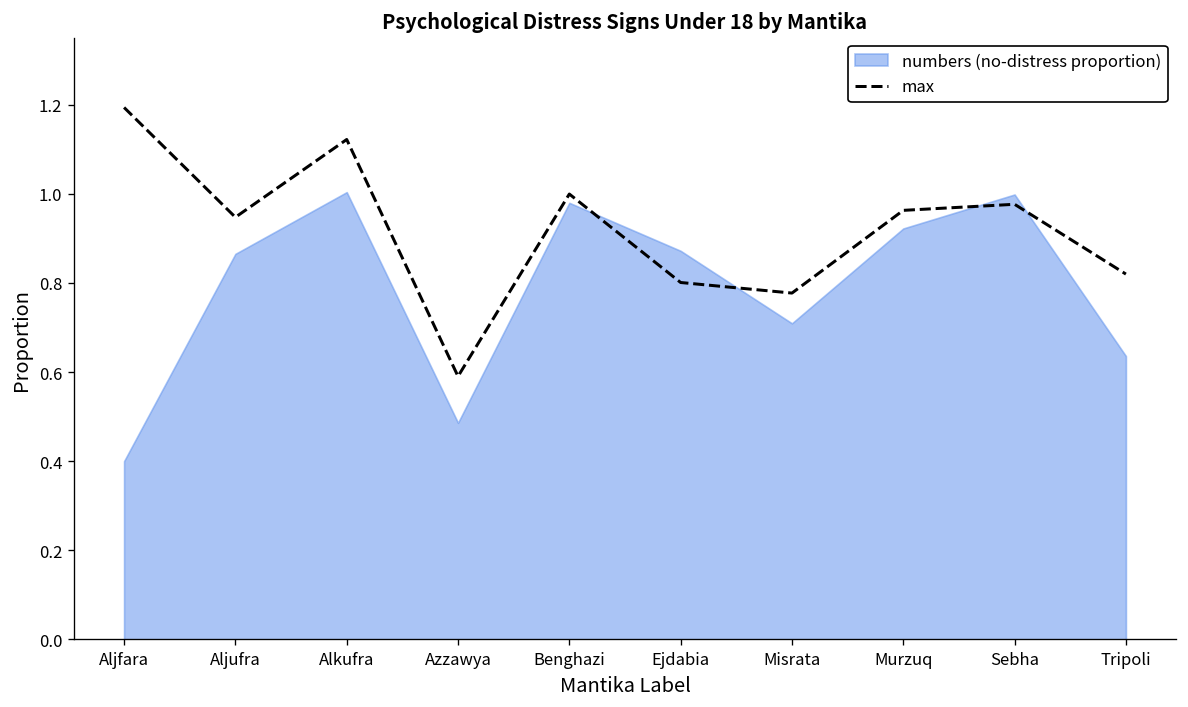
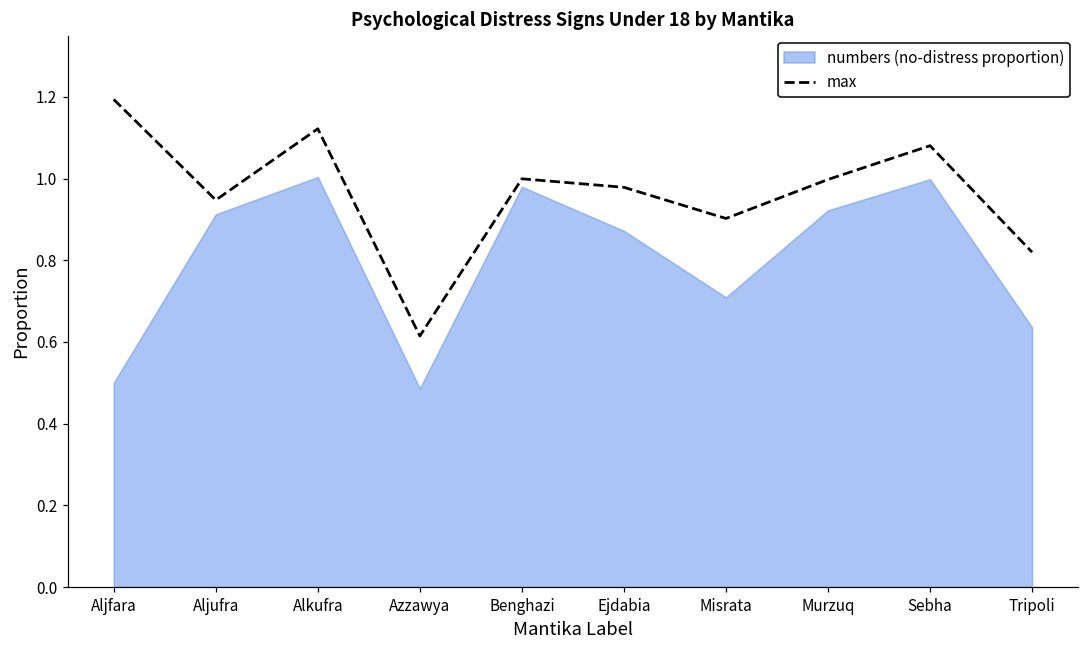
  {
    "numbers (no-distress proportion)": {
-     "Aljfara": 0.4,
-     "Aljufra": 0.87,
+     "Aljfara": 0.5,
+     "Aljufra": 0.91,
      "Alkufra": 1.00,
      "Azzawya": 0.49,
      "Benghazi": 0.98,
      "Ejdabia": 0.87,
      "Misrata": 0.71,
      "Murzuq": 0.92,
      "Sebha": 1.00,
      "Tripoli": 0.64
    },
    "max": {
      "Aljfara": 1.19,
      "Aljufra": 0.95,
      "Alkufra": 1.12,
-     "Azzawya": 0.59,
+     "Azzawya": 0.61,
      "Benghazi": 1.00,
-     "Ejdabia": 0.80,
-     "Misrata": 0.78,
-     "Murzuq": 0.96,
-     "Sebha": 0.98,
+     "Ejdabia": 0.98,
+     "Misrata": 0.90,
+     "Murzuq": 1.00,
+     "Sebha": 1.08,
      "Tripoli": 0.82
    }
  }
